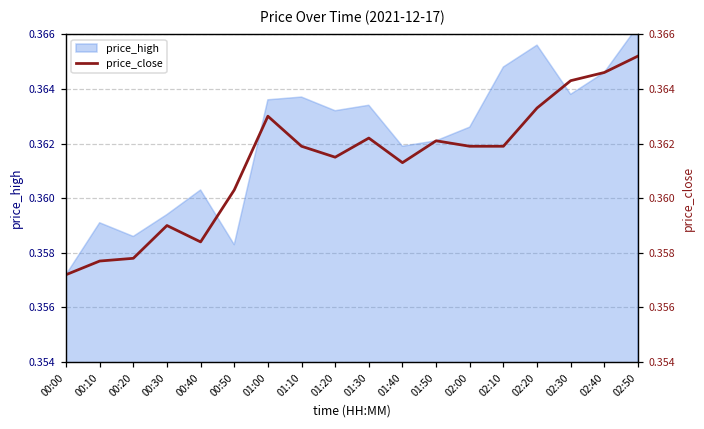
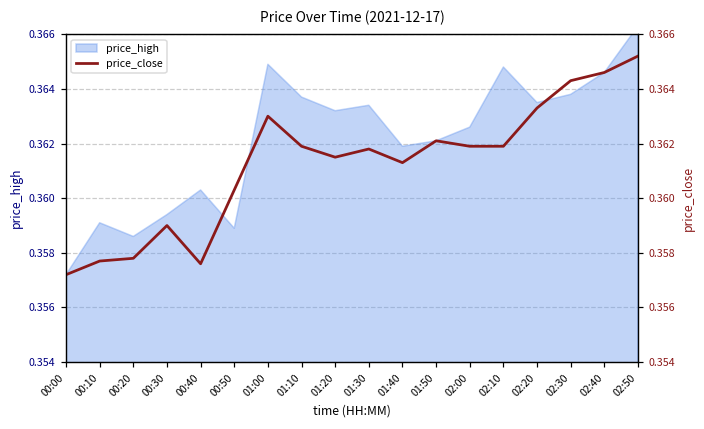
  {
    "price_high": {
      "00:00": 0.3572,
      "00:10": 0.3591,
      "00:20": 0.3586,
      "00:30": 0.3594,
      "00:40": 0.3603,
-     "00:50": 0.3583,
-     "01:00": 0.3636,
+     "00:50": 0.3589,
+     "01:00": 0.3649,
      "01:10": 0.3637,
      "01:20": 0.3632,
      "01:30": 0.3634,
      "01:40": 0.3619,
      "01:50": 0.3621,
      "02:00": 0.3626,
      "02:10": 0.3648,
-     "02:20": 0.3656,
+     "02:20": 0.3635,
      "02:30": 0.3638,
      "02:40": 0.3646
    },
    "price_close": {
      "00:00": 0.3572,
      "00:10": 0.3577,
      "00:20": 0.3578,
      "00:30": 0.3590,
-     "00:40": 0.3584,
+     "00:40": 0.3576,
      "00:50": 0.3603,
      "01:00": 0.3630,
      "01:10": 0.3619,
      "01:20": 0.3615,
-     "01:30": 0.3622,
+     "01:30": 0.3618,
      "01:40": 0.3613,
      "01:50": 0.3621,
      "02:00": 0.3619,
      "02:10": 0.3619,
      "02:20": 0.3633,
      "02:30": 0.3643,
      "02:40": 0.3646,
      "02:50": 0.3652
    }
  }
